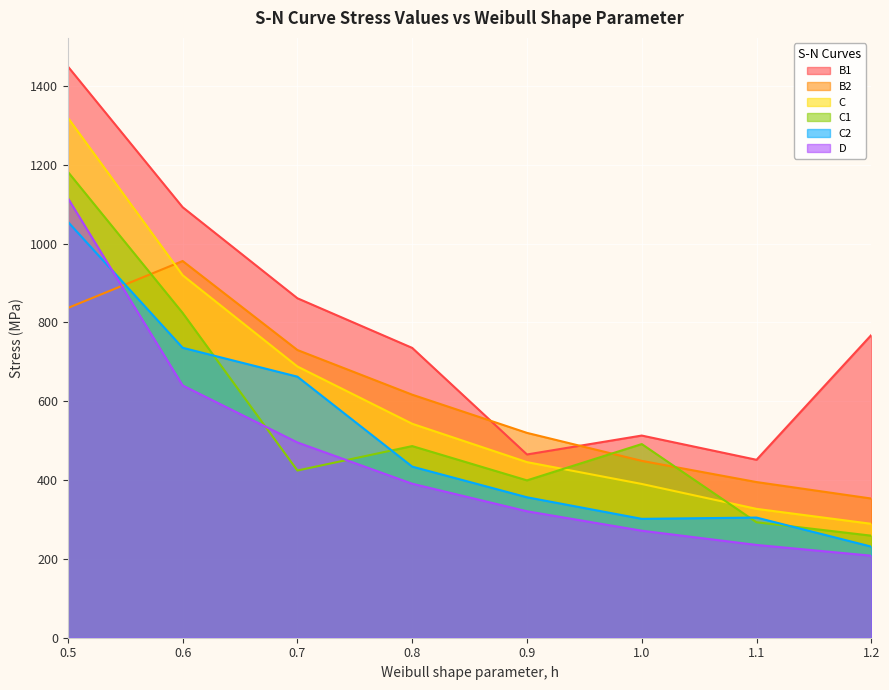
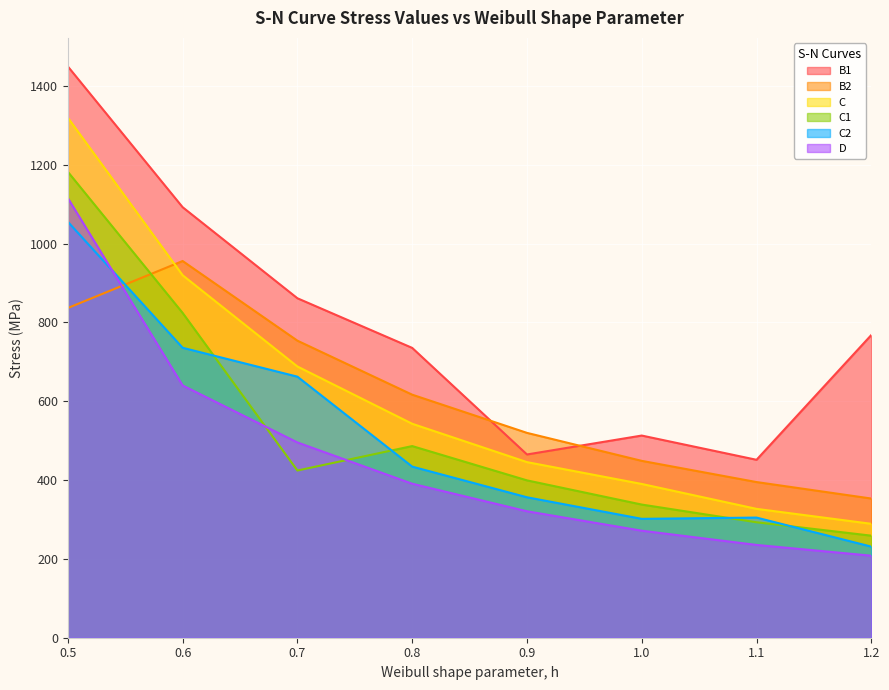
  {
    "B1": {
      "0.5": 1450,
      "0.6": 1090,
      "0.7": 860,
      "0.8": 740,
      "0.9": 460,
      "1.0": 510,
      "1.1": 450,
      "1.2": 770
    },
    "B2": {
      "0.5": 840,
      "0.6": 960,
-     "0.7": 730,
+     "0.7": 750,
      "0.8": 620,
      "0.9": 520,
      "1.0": 450,
      "1.1": 390,
      "1.2": 350
    },
    "C": {
      "0.5": 1320,
      "0.6": 920,
      "0.7": 690,
      "0.8": 540,
      "0.9": 450,
      "1.0": 390,
      "1.1": 330,
      "1.2": 290
    },
    "C1": {
      "0.5": 1180,
      "0.6": 820,
      "0.7": 420,
      "0.8": 490,
      "0.9": 400,
-     "1.0": 490,
+     "1.0": 340,
      "1.1": 290,
      "1.2": 260
    },
    "C2": {
      "0.5": 1060,
      "0.6": 740,
      "0.7": 660,
      "0.8": 430,
      "0.9": 360,
      "1.0": 300,
      "1.1": 300,
      "1.2": 230
    },
    "D": {
      "0.5": 1120,
      "0.6": 640,
      "0.7": 500,
      "0.8": 390,
      "0.9": 320,
      "1.0": 270,
      "1.1": 240,
      "1.2": 210
    }
  }
